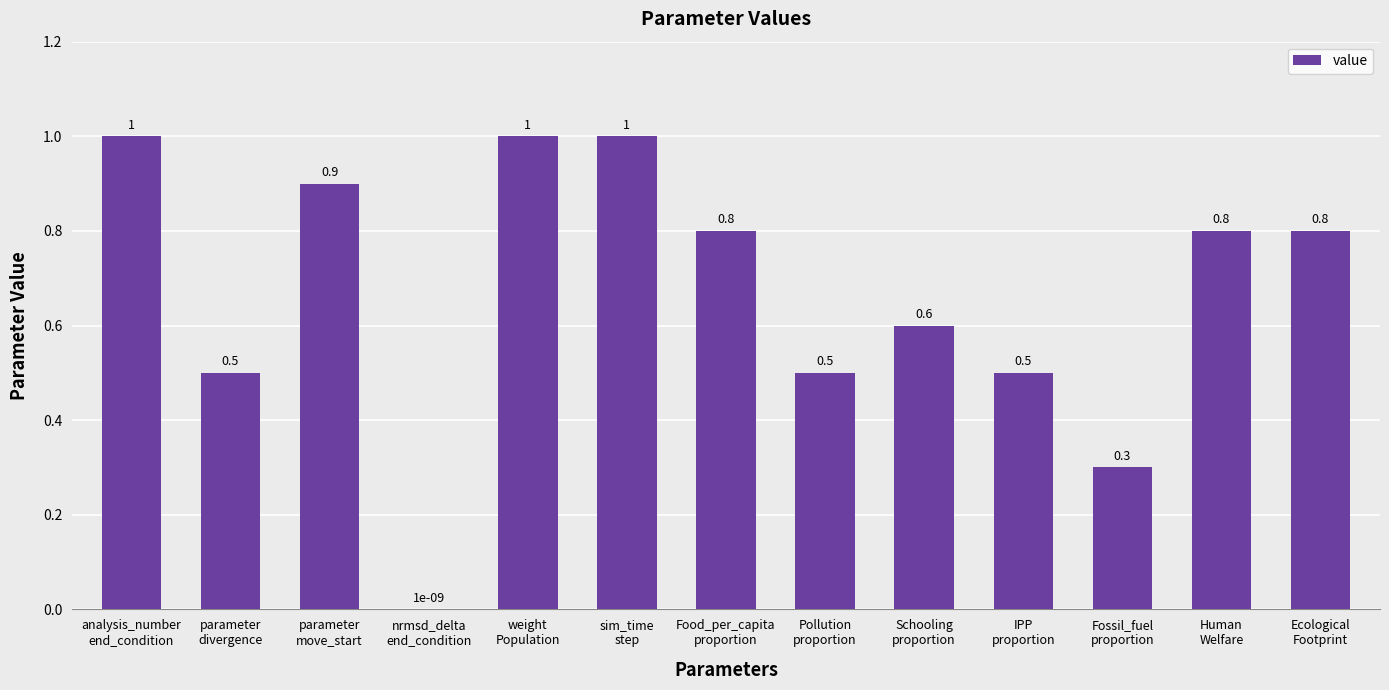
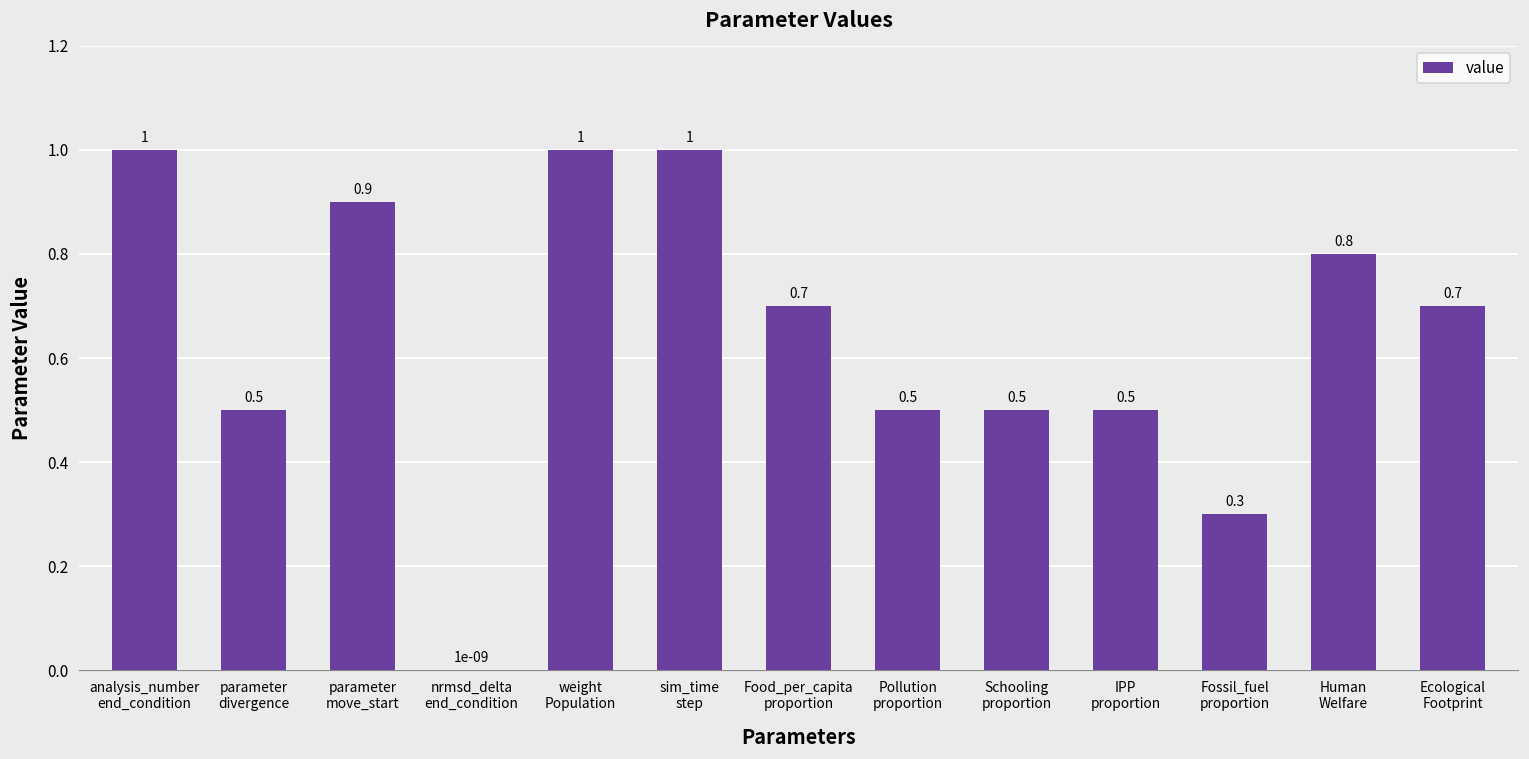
  {
    "analysis_number end_condition": "1",
    "parameter divergence": "0.5",
    "parameter move_start": "0.9",
    "nrmsd_delta end_condition": "1e-09",
    "weight Population": "1",
    "sim_time step": "1",
-   "Food_per_capita proportion": "0.8",
+   "Food_per_capita proportion": "0.7",
    "Pollution proportion": "0.5",
-   "Schooling proportion": "0.6",
+   "Schooling proportion": "0.5",
    "IPP proportion": "0.5",
    "Fossil_fuel proportion": "0.3",
    "Human Welfare": "0.8",
-   "Ecological Footprint": "0.8"
+   "Ecological Footprint": "0.7"
  }
